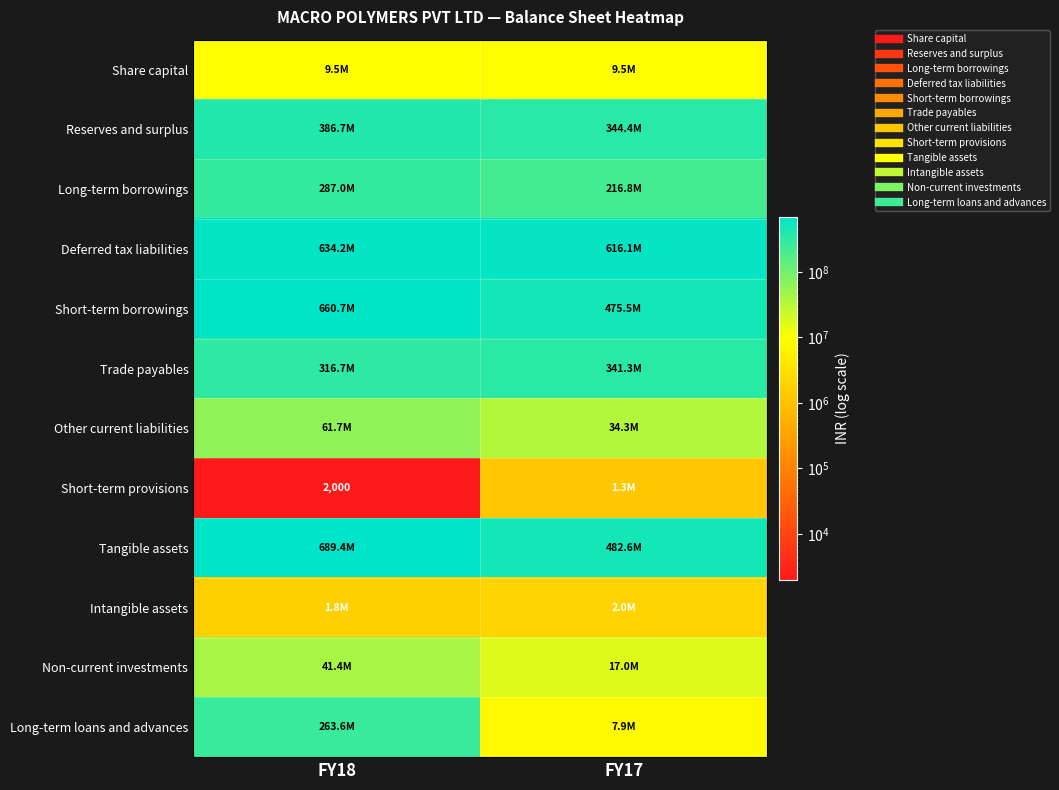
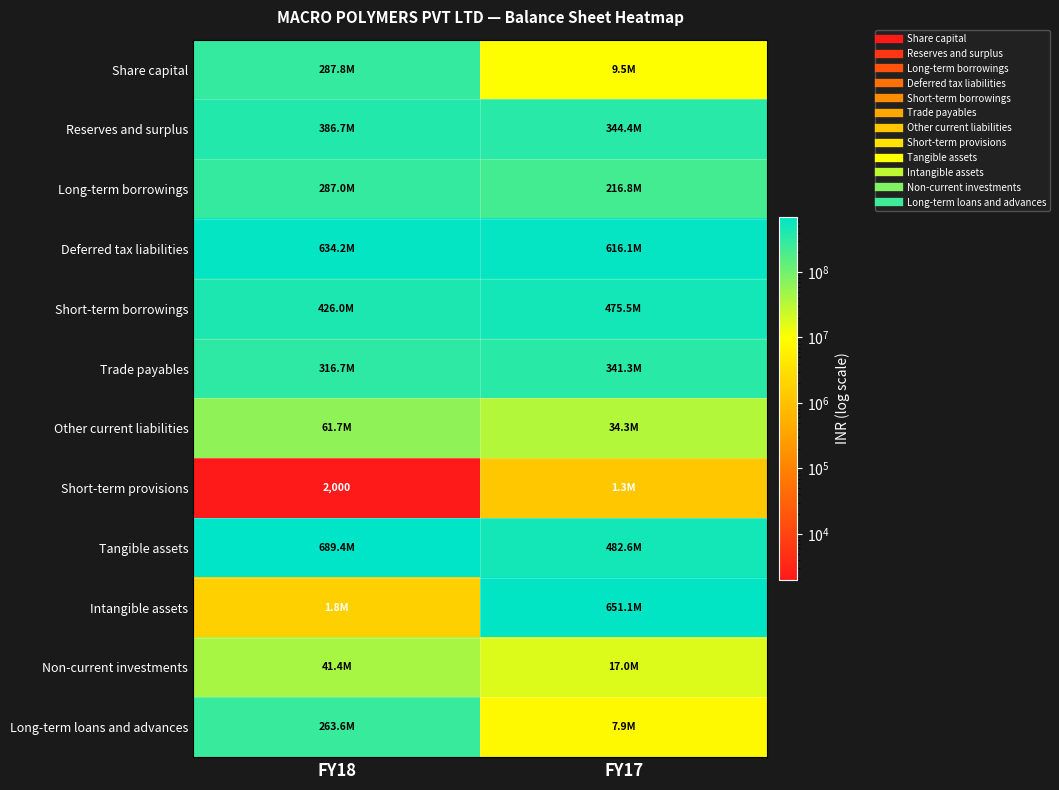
  {
    "Share capital": {
-     "FY18": "9.5M",
+     "FY18": "287.8M",
      "FY17": "9.5M"
    },
    "Reserves and surplus": {
      "FY18": "386.7M",
      "FY17": "344.4M"
    },
    "Long-term borrowings": {
      "FY18": "287.0M",
      "FY17": "216.8M"
    },
    "Deferred tax liabilities": {
      "FY18": "634.2M",
      "FY17": "616.1M"
    },
    "Short-term borrowings": {
-     "FY18": "660.7M",
+     "FY18": "426.0M",
      "FY17": "475.5M"
    },
    "Trade payables": {
      "FY18": "316.7M",
      "FY17": "341.3M"
    },
    "Other current liabilities": {
      "FY18": "61.7M",
      "FY17": "34.3M"
    },
    "Short-term provisions": {
      "FY18": "2,000",
      "FY17": "1.3M"
    },
    "Tangible assets": {
      "FY18": "689.4M",
      "FY17": "482.6M"
    },
    "Intangible assets": {
      "FY18": "1.8M",
-     "FY17": "2.0M"
+     "FY17": "651.1M"
    },
    "Non-current investments": {
      "FY18": "41.4M",
      "FY17": "17.0M"
    },
    "Long-term loans and advances": {
      "FY18": "263.6M",
      "FY17": "7.9M"
    }
  }
